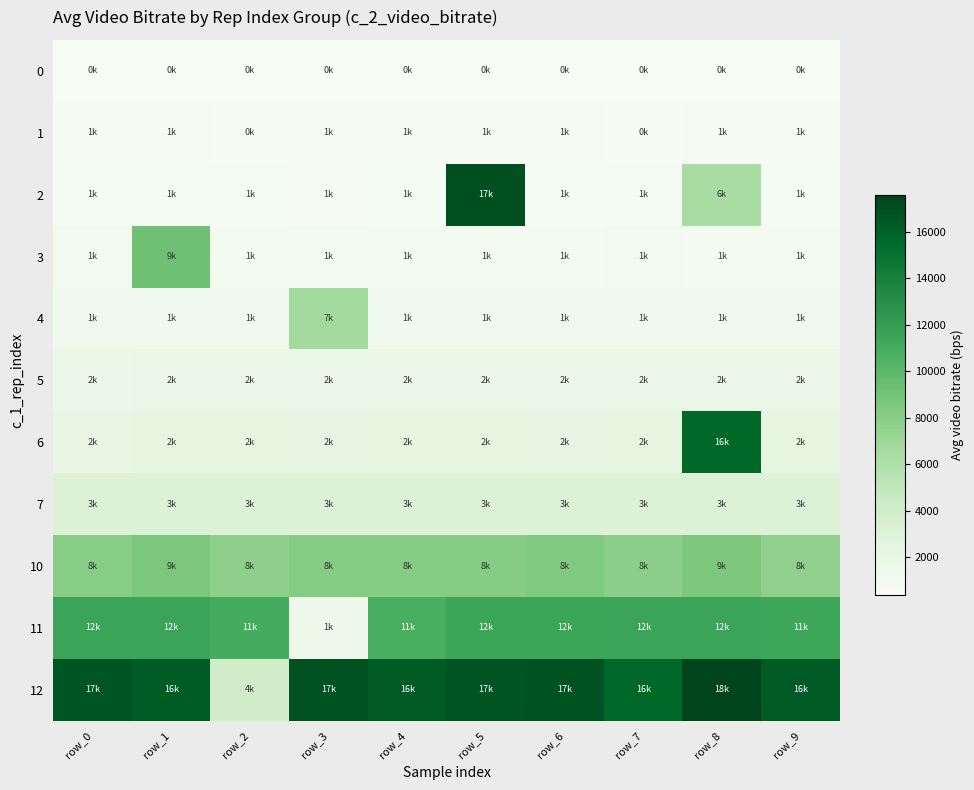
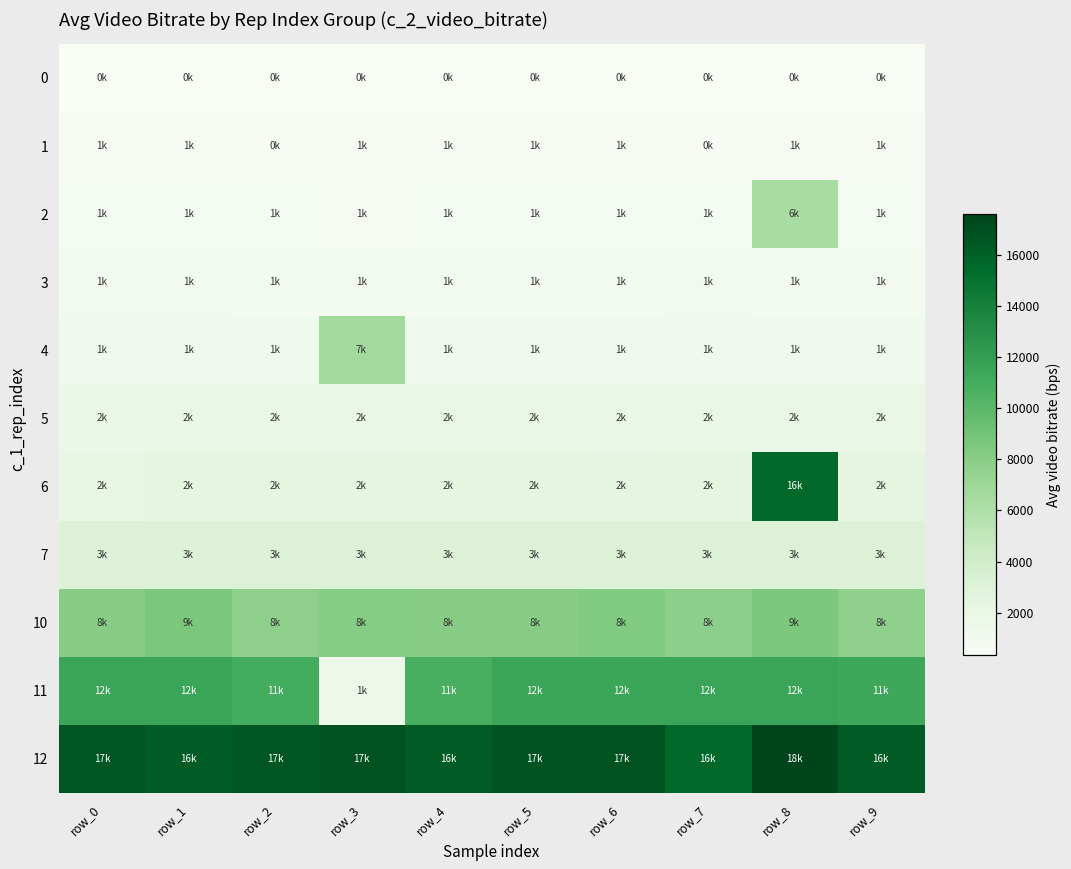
  {
    "0": {
      "row_0": "0k",
      "row_1": "0k",
      "row_2": "0k",
      "row_3": "0k",
      "row_4": "0k",
      "row_5": "0k",
      "row_6": "0k",
      "row_7": "0k",
      "row_8": "0k",
      "row_9": "0k"
    },
    "1": {
      "row_0": "1k",
      "row_1": "1k",
      "row_2": "0k",
      "row_3": "1k",
      "row_4": "1k",
      "row_5": "1k",
      "row_6": "1k",
      "row_7": "0k",
      "row_8": "1k",
      "row_9": "1k"
    },
    "2": {
      "row_0": "1k",
      "row_1": "1k",
      "row_2": "1k",
      "row_3": "1k",
      "row_4": "1k",
-     "row_5": "17k",
+     "row_5": "1k",
      "row_6": "1k",
      "row_7": "1k",
      "row_8": "6k",
      "row_9": "1k"
    },
    "3": {
      "row_0": "1k",
-     "row_1": "9k",
+     "row_1": "1k",
      "row_2": "1k",
      "row_3": "1k",
      "row_4": "1k",
      "row_5": "1k",
      "row_6": "1k",
      "row_7": "1k",
      "row_8": "1k",
      "row_9": "1k"
    },
    "4": {
      "row_0": "1k",
      "row_1": "1k",
      "row_2": "1k",
      "row_3": "7k",
      "row_4": "1k",
      "row_5": "1k",
      "row_6": "1k",
      "row_7": "1k",
      "row_8": "1k",
      "row_9": "1k"
    },
    "5": {
      "row_0": "2k",
      "row_1": "2k",
      "row_2": "2k",
      "row_3": "2k",
      "row_4": "2k",
      "row_5": "2k",
      "row_6": "2k",
      "row_7": "2k",
      "row_8": "2k",
      "row_9": "2k"
    },
    "6": {
      "row_0": "2k",
      "row_1": "2k",
      "row_2": "2k",
      "row_3": "2k",
      "row_4": "2k",
      "row_5": "2k",
      "row_6": "2k",
      "row_7": "2k",
      "row_8": "16k",
      "row_9": "2k"
    },
    "7": {
      "row_0": "3k",
      "row_1": "3k",
      "row_2": "3k",
      "row_3": "3k",
      "row_4": "3k",
      "row_5": "3k",
      "row_6": "3k",
      "row_7": "3k",
      "row_8": "3k",
      "row_9": "3k"
    },
    "10": {
      "row_0": "8k",
      "row_1": "9k",
      "row_2": "8k",
      "row_3": "8k",
      "row_4": "8k",
      "row_5": "8k",
      "row_6": "8k",
      "row_7": "8k",
      "row_8": "9k",
      "row_9": "8k"
    },
    "11": {
      "row_0": "12k",
      "row_1": "12k",
      "row_2": "11k",
      "row_3": "1k",
      "row_4": "11k",
      "row_5": "12k",
      "row_6": "12k",
      "row_7": "12k",
      "row_8": "12k",
      "row_9": "11k"
    },
    "12": {
      "row_0": "17k",
      "row_1": "16k",
-     "row_2": "4k",
+     "row_2": "17k",
      "row_3": "17k",
      "row_4": "16k",
      "row_5": "17k",
      "row_6": "17k",
      "row_7": "16k",
      "row_8": "18k",
      "row_9": "16k"
    }
  }
